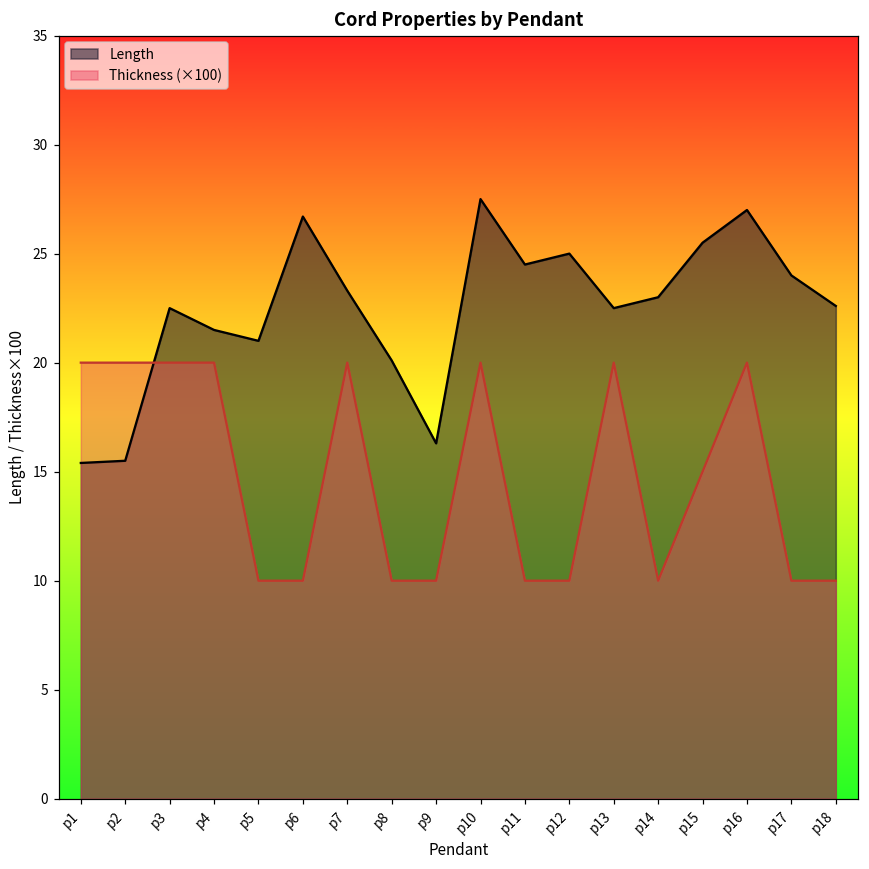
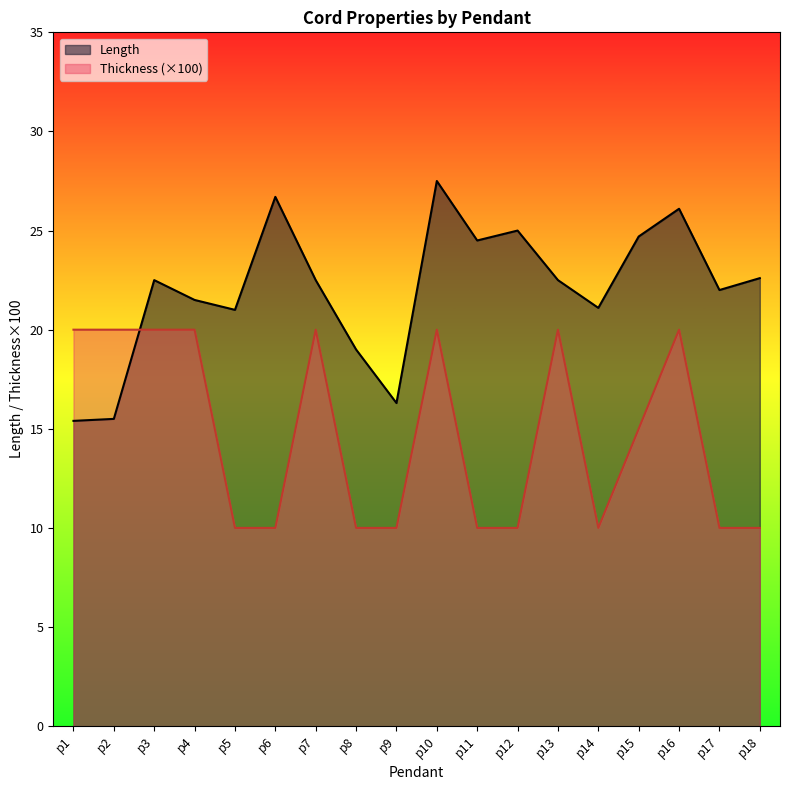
  {
    "Length": {
      "p1": 15.4,
      "p2": 15.5,
      "p3": 22.5,
      "p4": 21.5,
      "p5": 21.0,
      "p6": 26.7,
-     "p7": 23.3,
-     "p8": 20.1,
+     "p7": 22.5,
+     "p8": 19.0,
      "p9": 16.3,
      "p10": 27.5,
      "p11": 24.5,
      "p12": 25.0,
      "p13": 22.5,
-     "p14": 23.0,
-     "p15": 25.5,
-     "p16": 27.0,
-     "p17": 24,
+     "p14": 21.1,
+     "p15": 24.7,
+     "p16": 26.1,
+     "p17": 22,
      "p18": 22.6
    },
    "Thickness (×100)": {
      "p1": 20.0,
      "p2": 20.0,
      "p3": 20.0,
      "p4": 20.0,
      "p5": 10.0,
      "p6": 10.0,
      "p7": 20.0,
      "p8": 10.0,
      "p9": 10.0,
      "p10": 20.0,
      "p11": 10.0,
      "p12": 10.0,
      "p13": 20.0,
      "p14": 10.0,
      "p15": 15.0,
      "p16": 20.0,
      "p17": 10.0,
      "p18": 10.0
    }
  }
